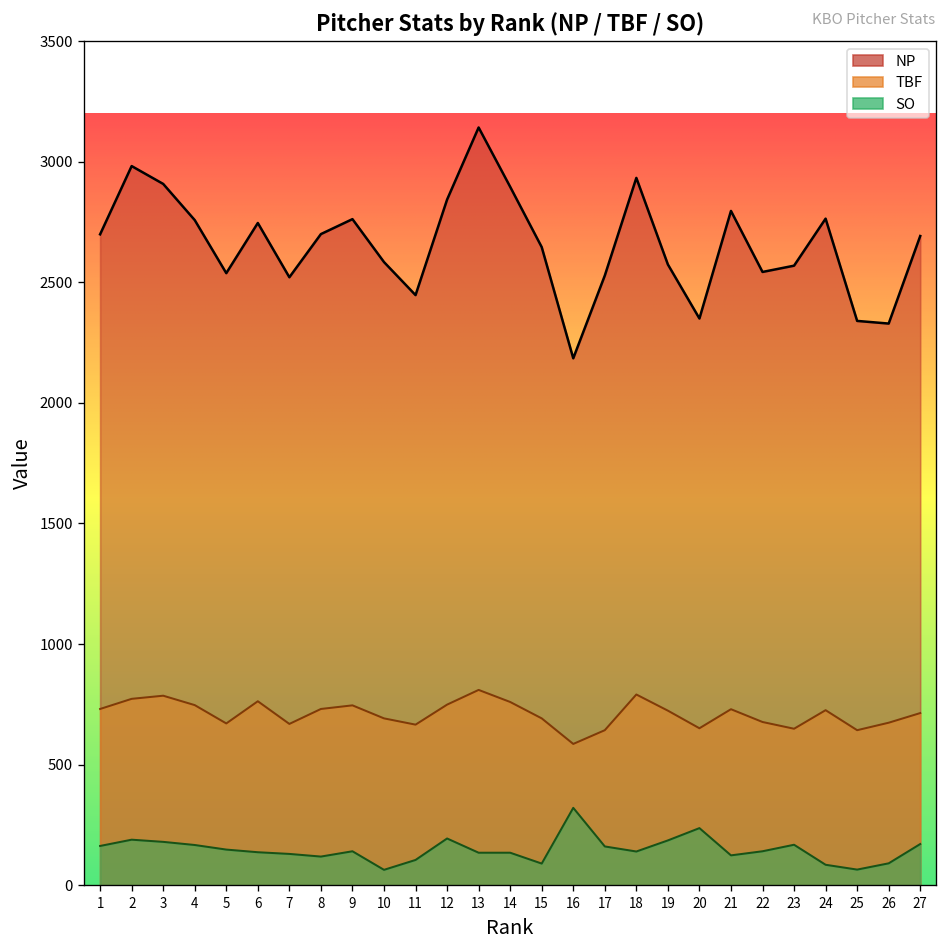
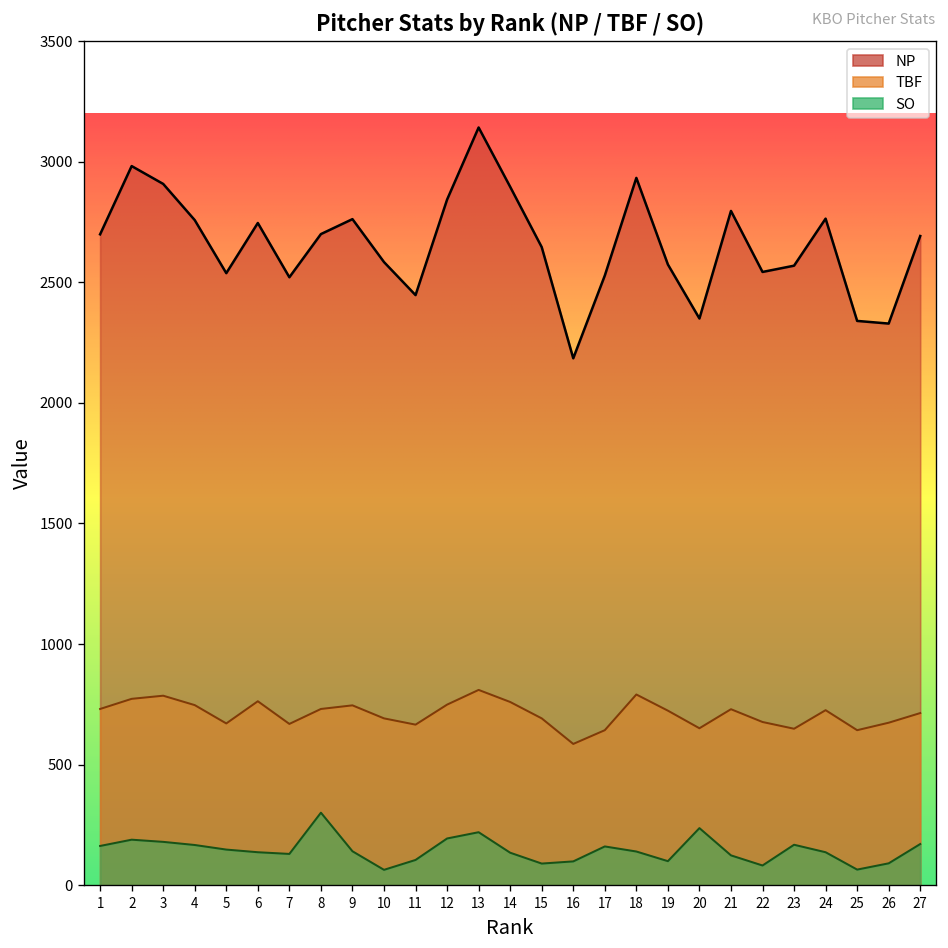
  {
    "SO": {
      "1": 160,
      "2": 190,
      "3": 180,
      "4": 170,
      "5": 150,
      "6": 140,
      "7": 130,
-     "8": 120,
+     "8": 300,
      "9": 140,
      "10": 60,
      "11": 110,
      "12": 190,
-     "13": 140,
+     "13": 220,
      "14": 140,
      "15": 90,
-     "16": 320,
+     "16": 100,
      "17": 160,
      "18": 140,
-     "19": 190,
+     "19": 100,
      "20": 240,
      "21": 120,
-     "22": 140,
+     "22": 80,
      "23": 170,
-     "24": 90,
+     "24": 140,
      "25": 70,
      "26": 90,
      "27": 170
    }
  }
